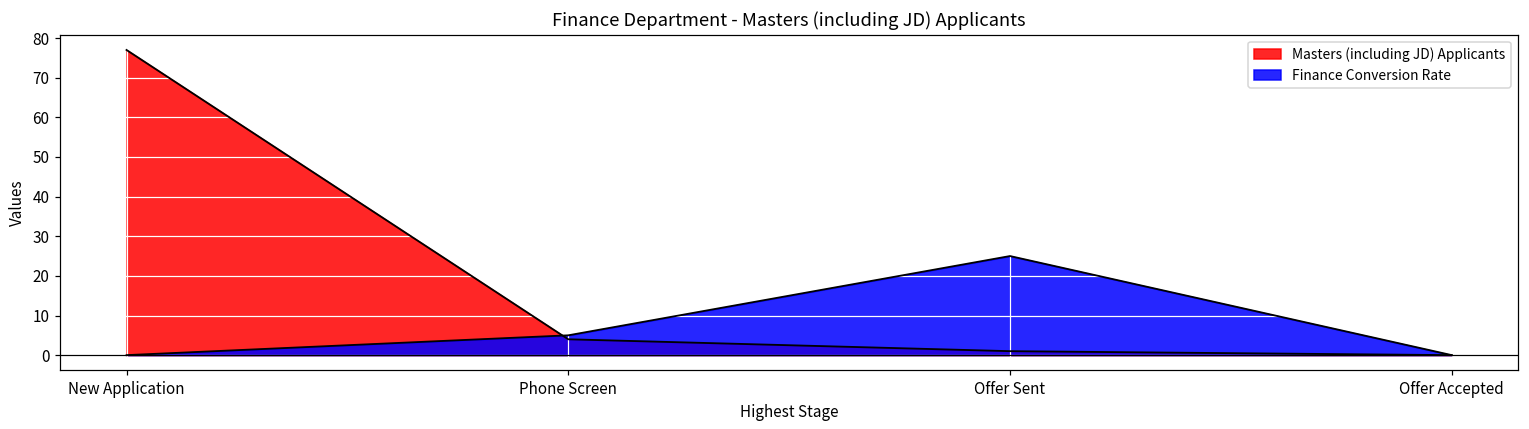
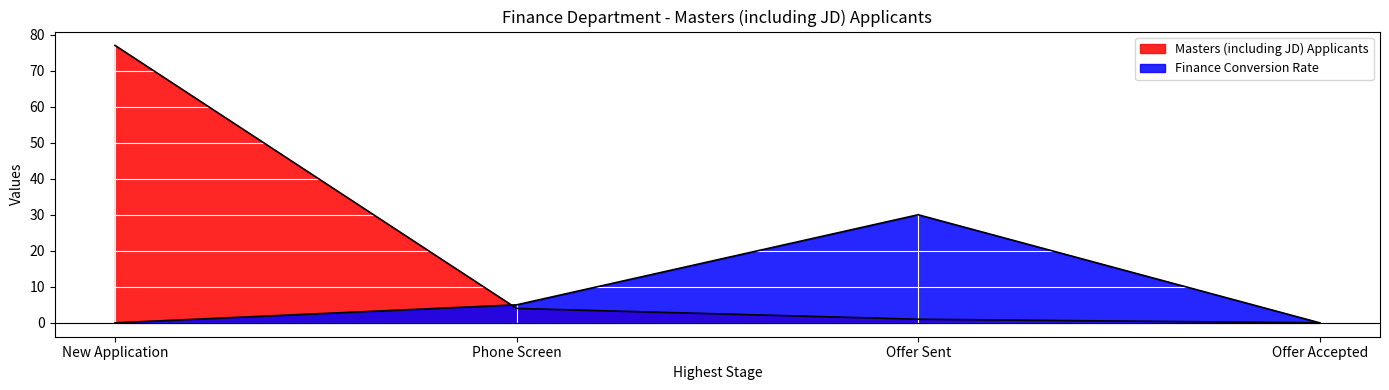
  {
    "Masters (including JD) Applicants": {
      "New Application": 77,
      "Phone Screen": 4,
      "Offer Sent": 1
    },
    "Finance Conversion Rate": {
      "New Application": 0,
      "Phone Screen": 5,
-     "Offer Sent": 25
+     "Offer Sent": 30
    }
  }
